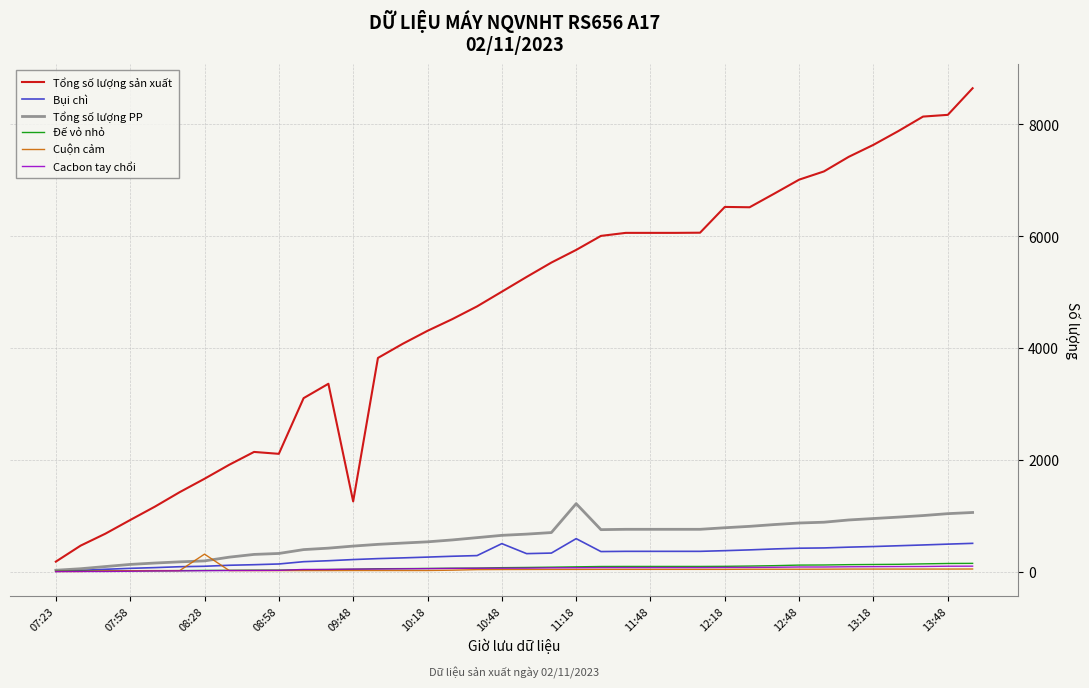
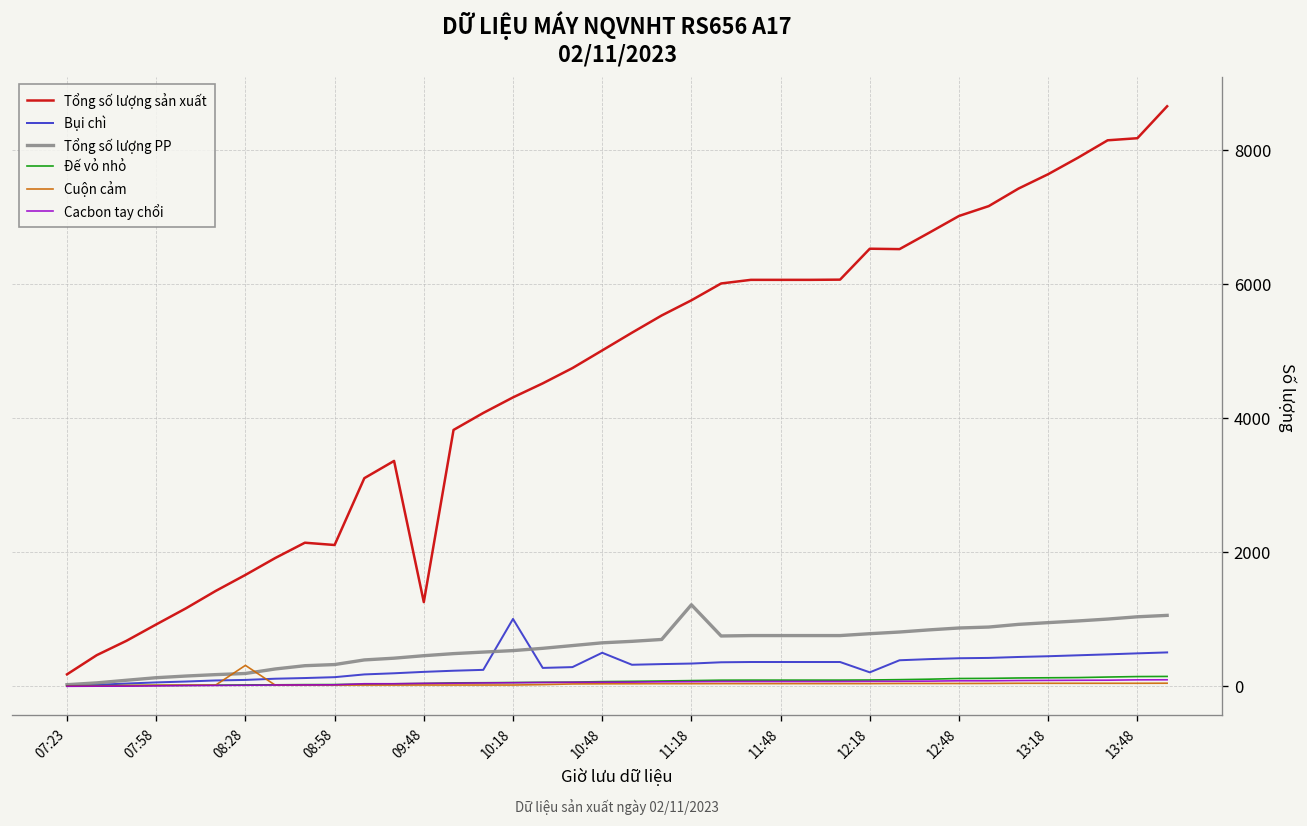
  {
    "Tổng số lượng sản xuất": {
      "07:23": 200,
      "07:58": 900,
      "08:28": 1700,
      "08:58": 2100,
      "09:48": 1300,
      "10:18": 4300,
      "10:48": 5000,
      "11:18": 5800,
      "11:48": 6100,
      "12:18": 6500,
      "12:48": 7000,
      "13:18": 7600,
      "13:48": 8200
    },
    "Bụi chì": {
      "08:28": 100,
      "08:58": 100,
      "09:48": 200,
-     "10:18": 300,
+     "10:18": 1000,
      "10:48": 500,
-     "11:18": 600,
+     "11:18": 300,
      "11:48": 400,
-     "12:18": 400,
+     "12:18": 200,
      "12:48": 400,
      "13:18": 400,
      "13:48": 500
    },
    "Tổng số lượng PP": {
      "07:58": 100,
      "08:28": 200,
      "08:58": 300,
      "09:48": 500,
      "10:18": 500,
      "10:48": 600,
      "11:18": 1200,
      "11:48": 800,
      "12:18": 800,
      "12:48": 900,
      "13:18": 900,
      "13:48": 1000
    },
    "Đế vỏ nhỏ": {
      "13:48": 100
    },
    "Cuộn cảm": {
      "08:28": 300,
      "13:48": 0
    },
    "Cacbon tay chổi": {
      "13:48": 100
    }
  }
